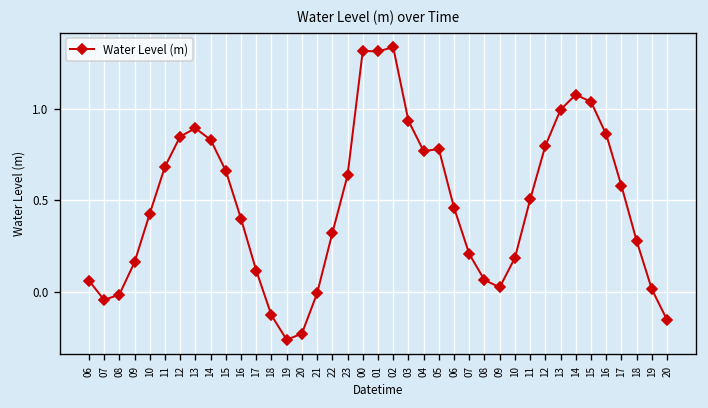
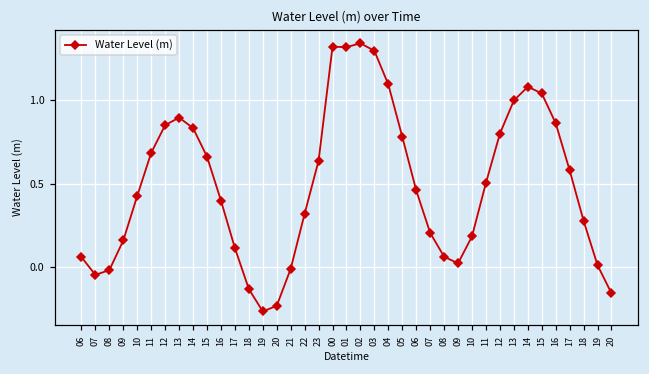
  {
    "21": -0.01,
    "22": 0.32,
    "23": 0.64,
    "00": 1.32,
    "01": 1.31,
    "02": 1.34,
-   "03": 0.94,
-   "04": 0.77,
+   "03": 1.29,
+   "04": 1.09,
    "05": 0.78
  }
